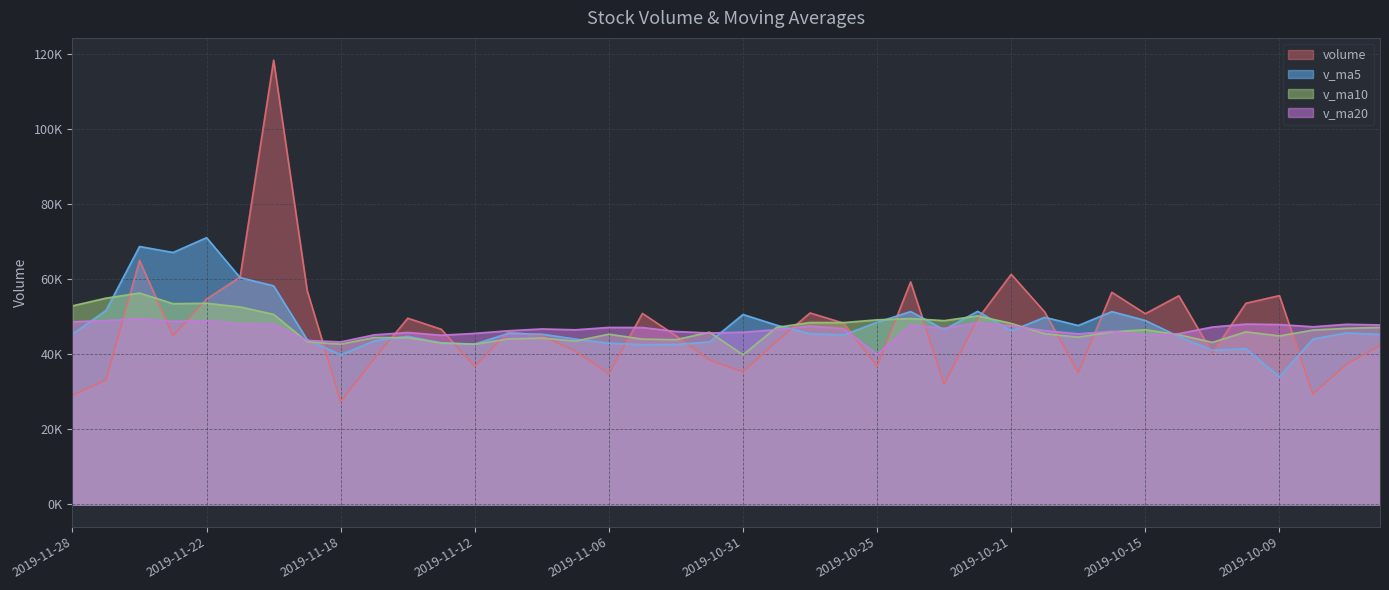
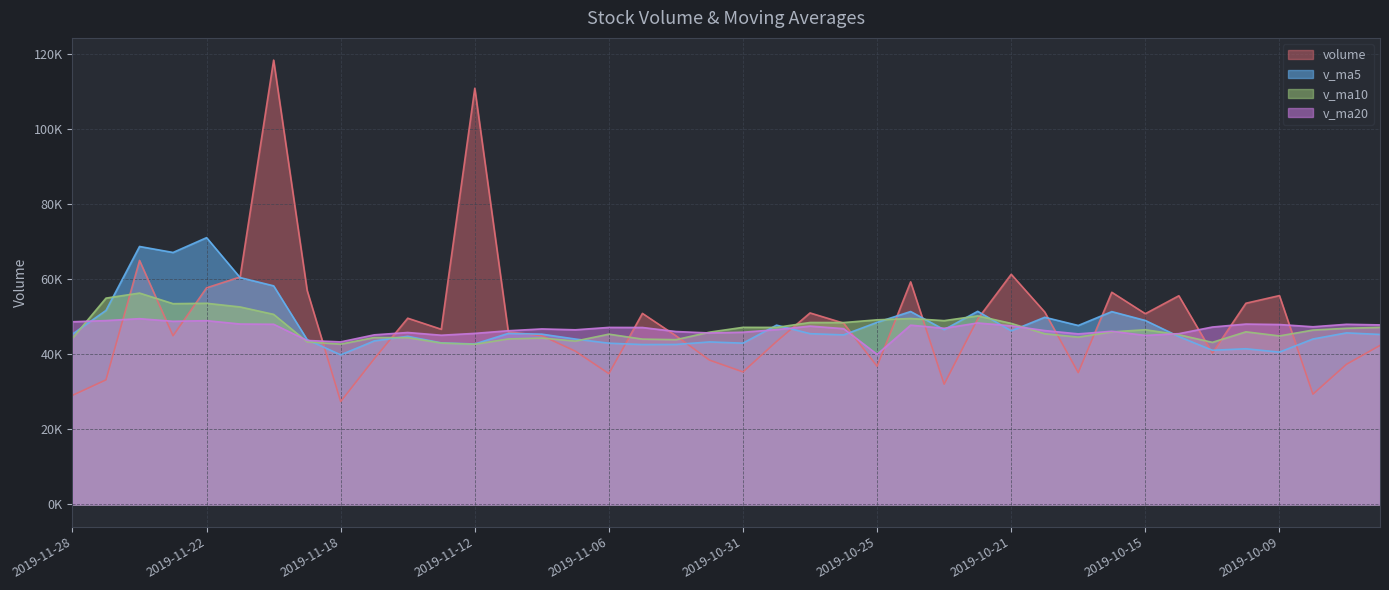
  {
    "volume": {
      "2019-11-28": 29000,
-     "2019-11-22": 55000,
+     "2019-11-22": 58000,
      "2019-11-18": 27000,
-     "2019-11-12": 37000,
+     "2019-11-12": 111000,
      "2019-11-06": 35000,
      "2019-10-31": 35000,
      "2019-10-25": 37000,
      "2019-10-21": 61000,
      "2019-10-15": 51000,
      "2019-10-09": 56000
    },
    "v_ma5": {
      "2019-11-28": 45000,
      "2019-11-22": 71000,
      "2019-11-18": 40000,
      "2019-11-06": 43000,
-     "2019-10-31": 51000,
+     "2019-10-31": 43000,
      "2019-10-25": 49000,
      "2019-10-21": 46000,
      "2019-10-15": 49000,
-     "2019-10-09": 34000
+     "2019-10-09": 41000
    },
    "v_ma10": {
-     "2019-11-28": 53000,
+     "2019-11-28": 44000,
      "2019-11-22": 54000,
      "2019-11-06": 45000,
-     "2019-10-31": 40000,
+     "2019-10-31": 47000,
      "2019-10-25": 49000,
      "2019-10-15": 47000,
      "2019-10-09": 45000
    },
    "v_ma20": {
      "2019-11-28": 49000,
      "2019-11-22": 49000,
      "2019-11-12": 46000,
      "2019-11-06": 47000,
      "2019-10-31": 46000,
      "2019-10-25": 40000,
      "2019-10-15": 45000,
      "2019-10-09": 48000
    }
  }
